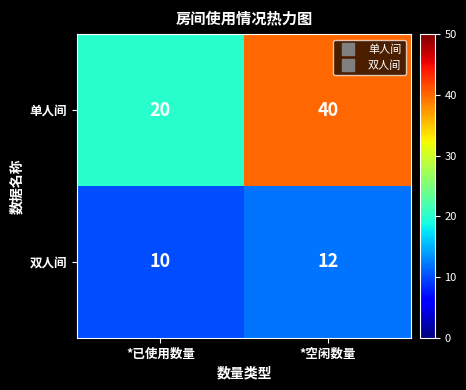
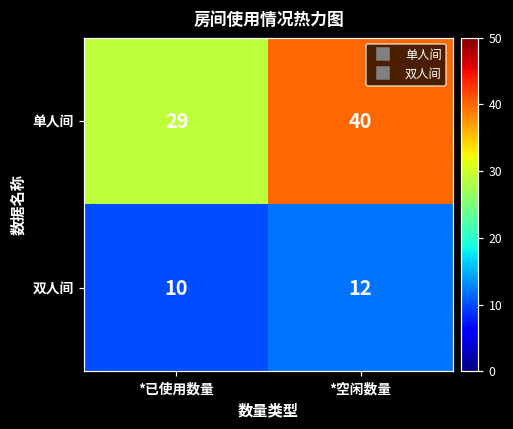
  {
    "单人间": {
-     "*已使用数量": 20,
+     "*已使用数量": 29,
      "*空闲数量": 40
    },
    "双人间": {
      "*已使用数量": 10,
      "*空闲数量": 12
    }
  }
